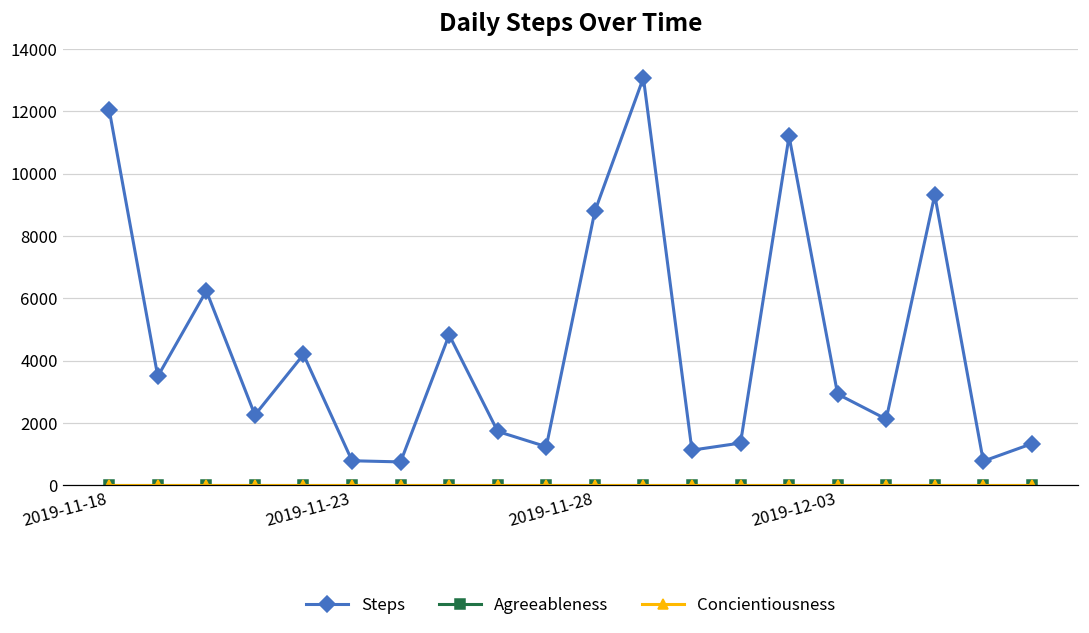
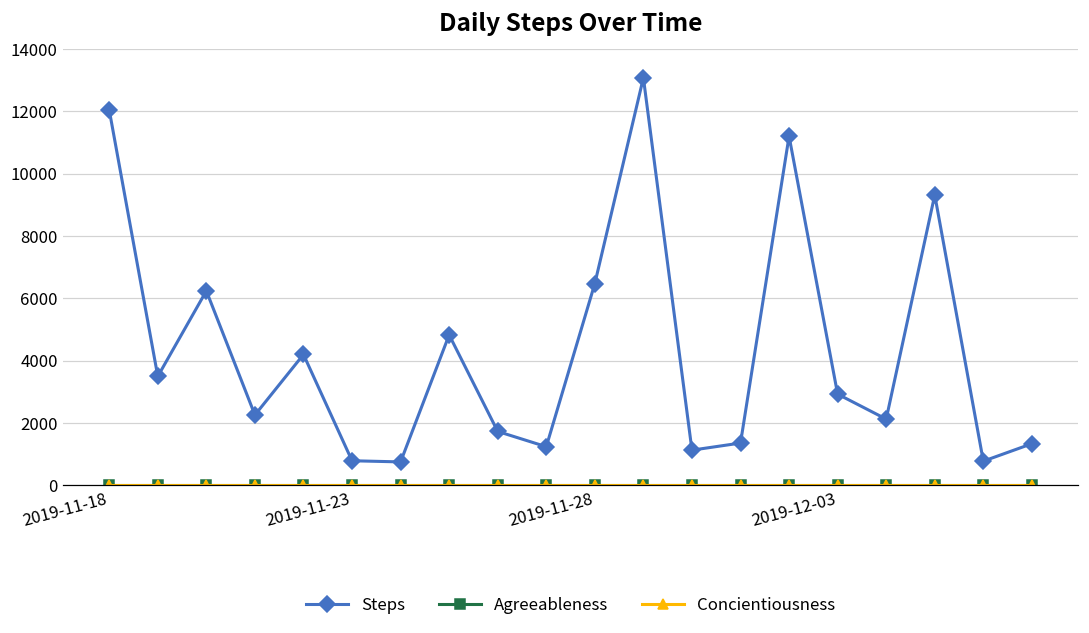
  {
    "Steps": {
      "2019-11-18": 12000,
      "2019-11-23": 800,
-     "2019-11-28": 8800,
+     "2019-11-28": 6500,
      "2019-12-03": 2900
    },
    "Concientiousness": {
      "2019-11-18": 0,
      "2019-11-23": 0,
      "2019-11-28": 0,
      "2019-12-03": 0
    }
  }
